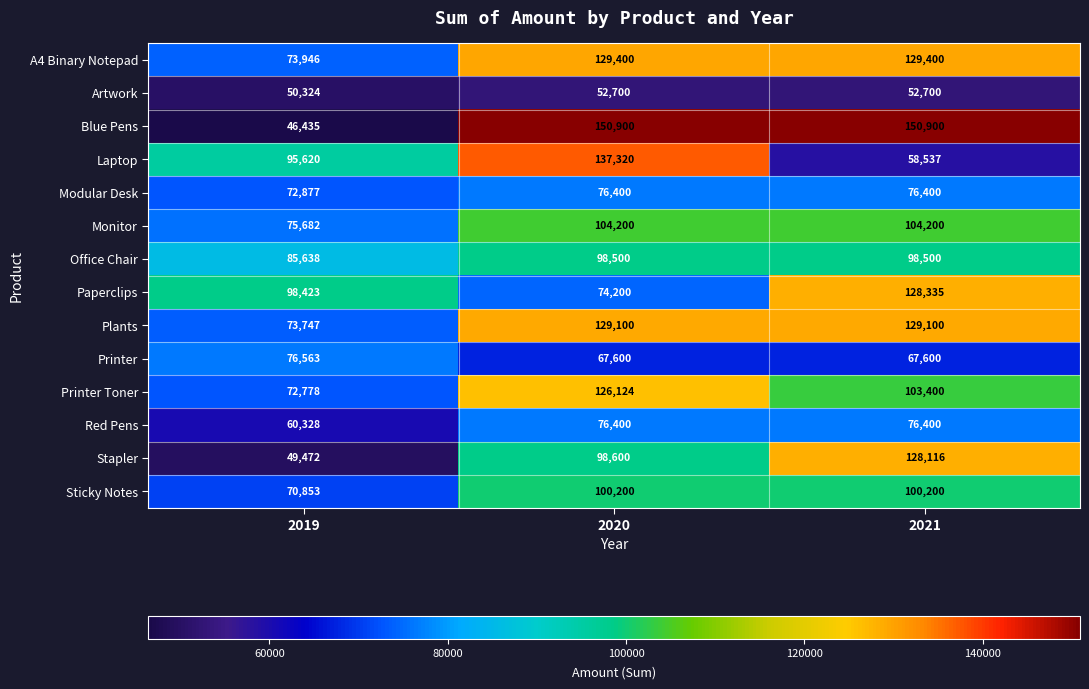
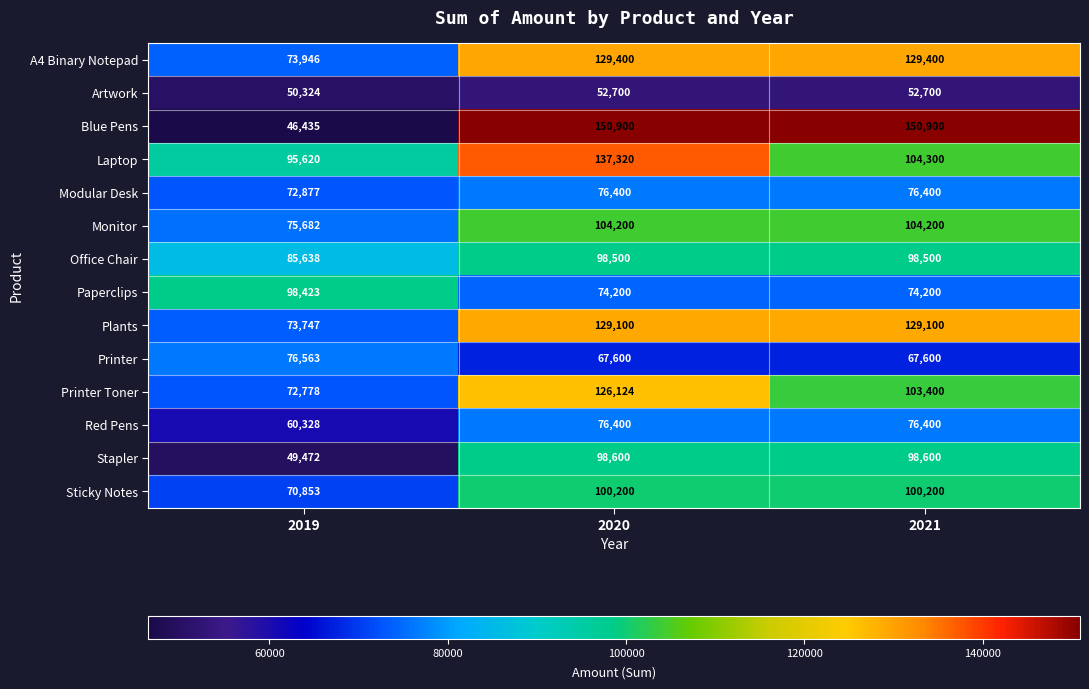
  {
    "A4 Binary Notepad": {
      "2019": "73,946",
      "2020": "129,400",
      "2021": "129,400"
    },
    "Artwork": {
      "2019": "50,324",
      "2020": "52,700",
      "2021": "52,700"
    },
    "Blue Pens": {
      "2019": "46,435",
      "2020": "150,900",
      "2021": "150,900"
    },
    "Laptop": {
      "2019": "95,620",
      "2020": "137,320",
-     "2021": "58,537"
+     "2021": "104,300"
    },
    "Modular Desk": {
      "2019": "72,877",
      "2020": "76,400",
      "2021": "76,400"
    },
    "Monitor": {
      "2019": "75,682",
      "2020": "104,200",
      "2021": "104,200"
    },
    "Office Chair": {
      "2019": "85,638",
      "2020": "98,500",
      "2021": "98,500"
    },
    "Paperclips": {
      "2019": "98,423",
      "2020": "74,200",
-     "2021": "128,335"
+     "2021": "74,200"
    },
    "Plants": {
      "2019": "73,747",
      "2020": "129,100",
      "2021": "129,100"
    },
    "Printer": {
      "2019": "76,563",
      "2020": "67,600",
      "2021": "67,600"
    },
    "Printer Toner": {
      "2019": "72,778",
      "2020": "126,124",
      "2021": "103,400"
    },
    "Red Pens": {
      "2019": "60,328",
      "2020": "76,400",
      "2021": "76,400"
    },
    "Stapler": {
      "2019": "49,472",
      "2020": "98,600",
-     "2021": "128,116"
+     "2021": "98,600"
    },
    "Sticky Notes": {
      "2019": "70,853",
      "2020": "100,200",
      "2021": "100,200"
    }
  }
